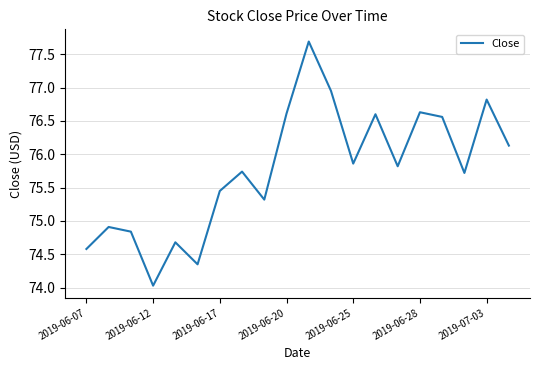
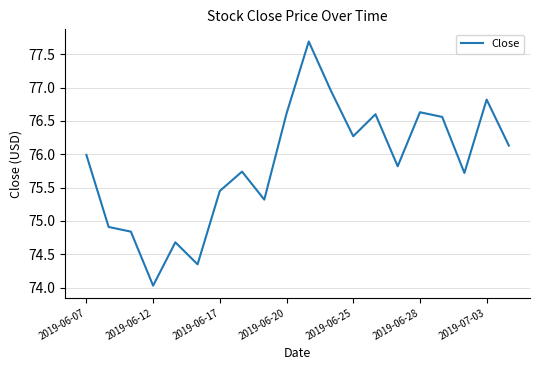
  {
-   "2019-06-07": 74.6,
+   "2019-06-07": 76.0,
    "2019-06-12": 74.0,
    "2019-06-17": 75.5,
    "2019-06-20": 76.6,
-   "2019-06-25": 75.9,
+   "2019-06-25": 76.3,
    "2019-06-28": 76.6,
    "2019-07-03": 76.8
  }
